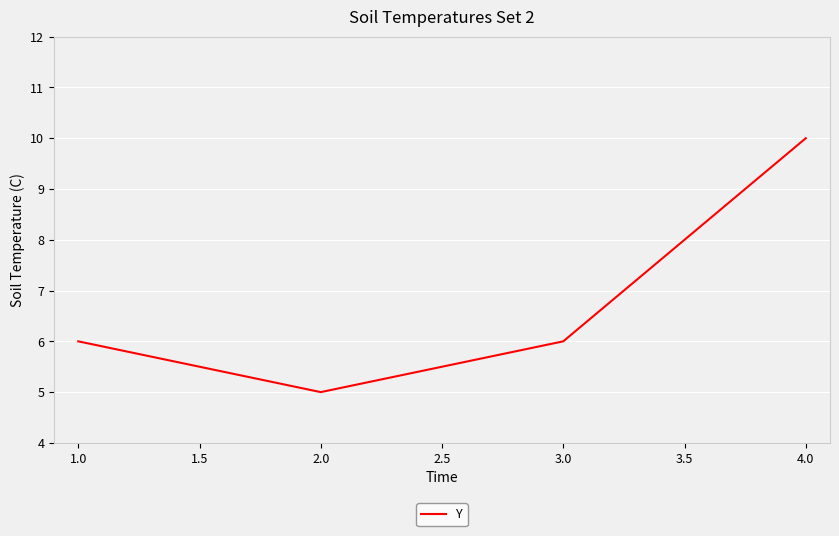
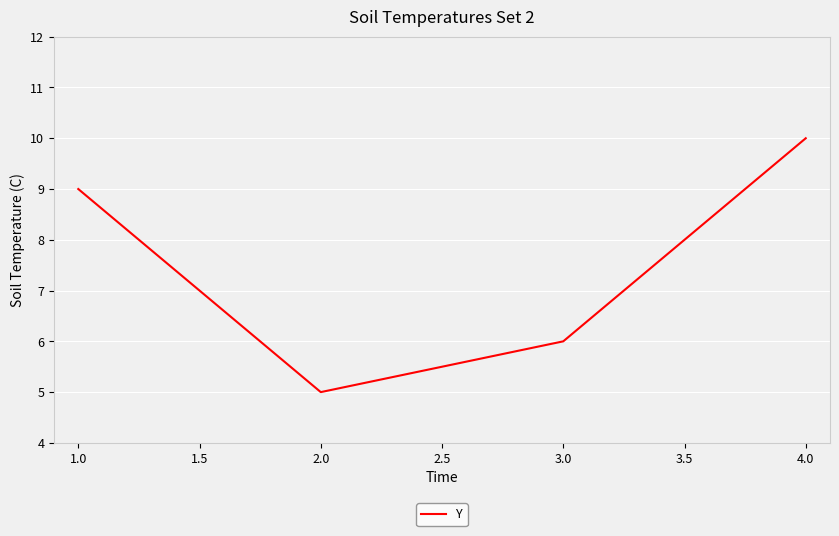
  {
-   "1.0": 6,
+   "1.0": 9,
    "2.0": 5,
    "3.0": 6,
    "4.0": 10
  }
